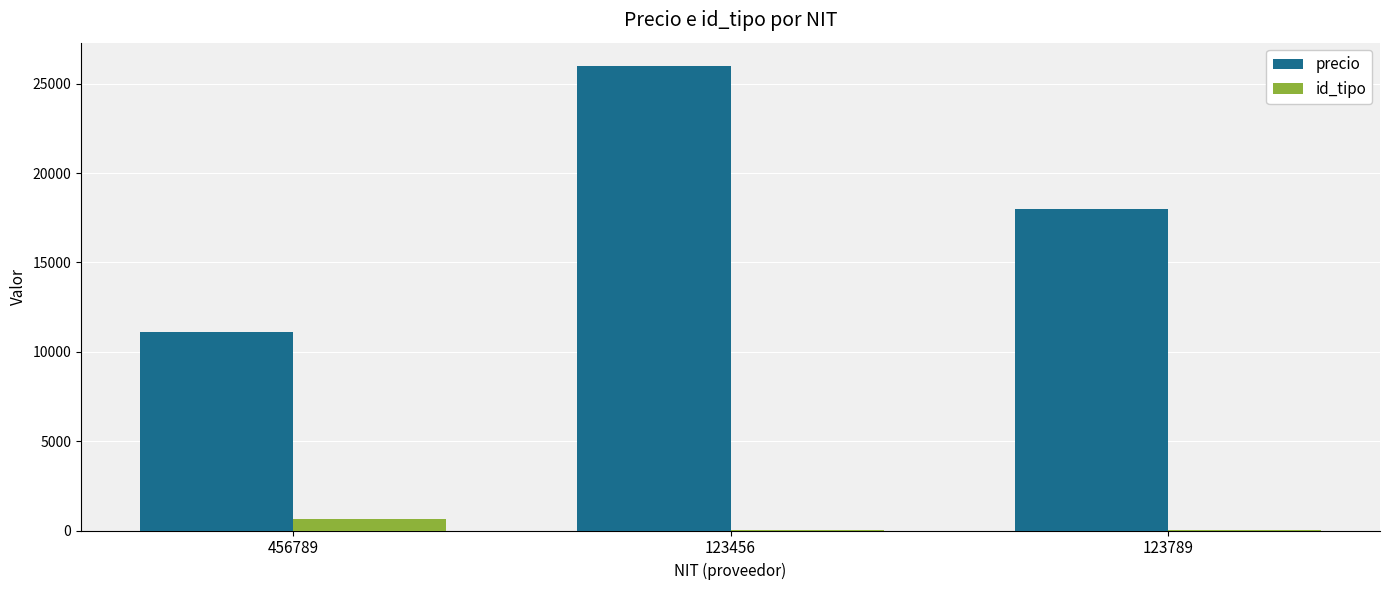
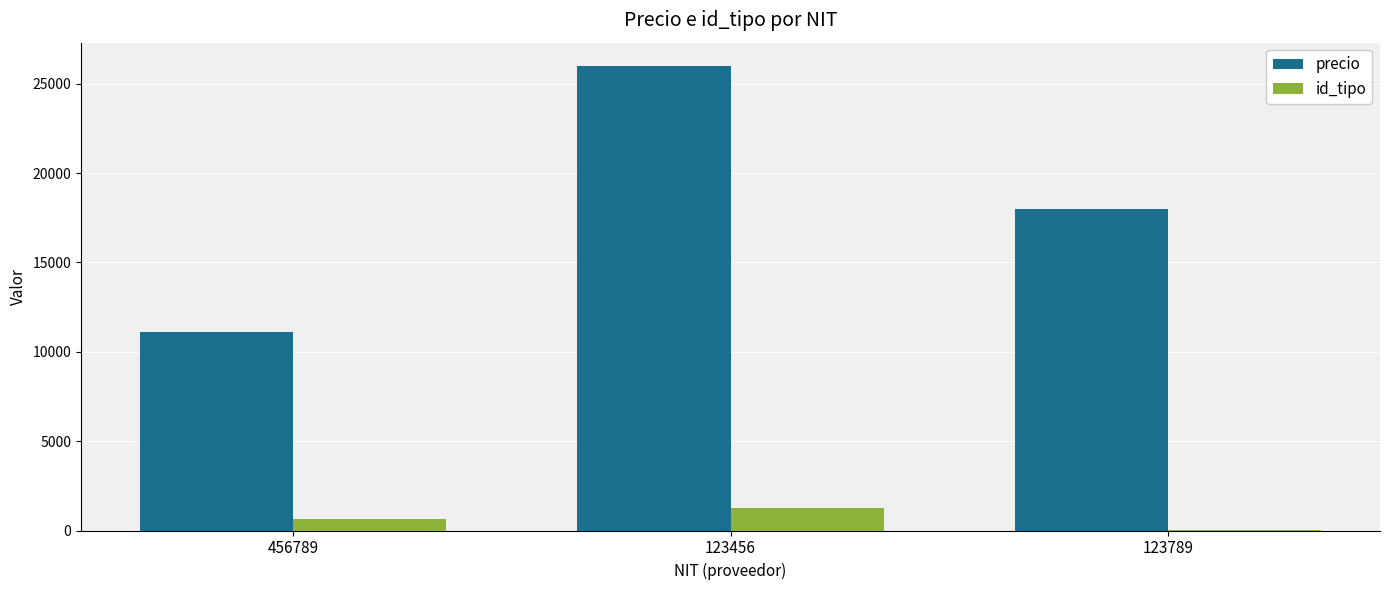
  {
    "precio": {
      "456789": 11100,
      "123456": 26000,
      "123789": 18000
    },
    "id_tipo": {
      "456789": 700,
-     "123456": 0
+     "123456": 1300
    }
  }
